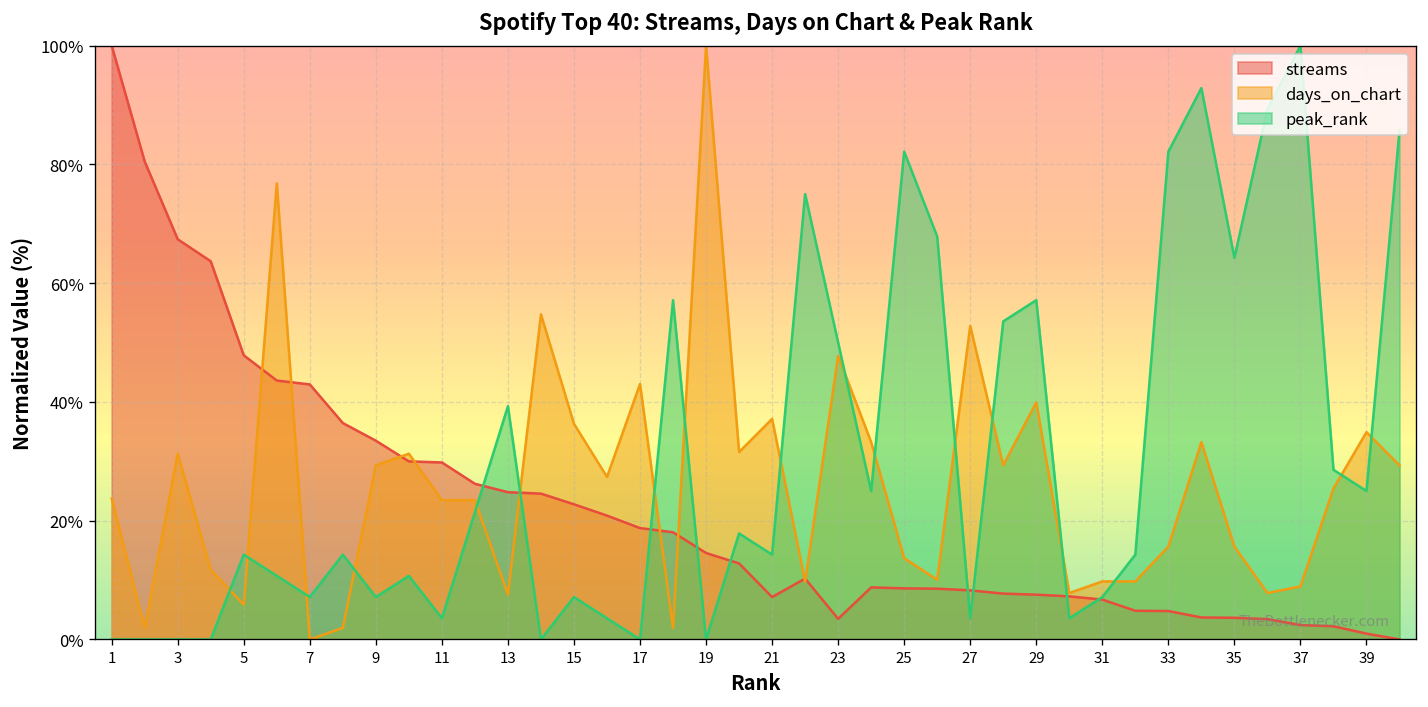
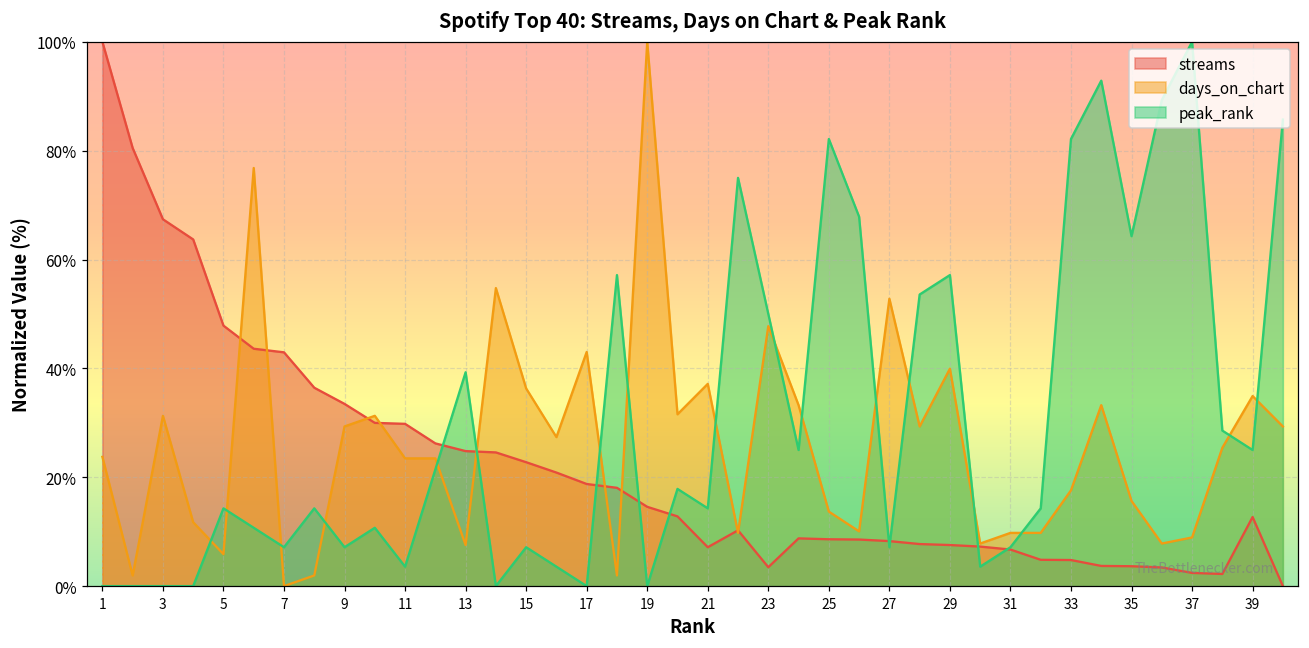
  {
    "streams": {
      "1": "100%",
      "3": "67%",
      "5": "48%",
      "7": "43%",
      "9": "33%",
      "11": "30%",
      "13": "25%",
      "15": "23%",
      "17": "19%",
      "19": "15%",
      "21": "7%",
      "23": "3%",
      "25": "9%",
      "27": "8%",
      "29": "8%",
      "33": "5%",
      "35": "4%",
      "37": "2%",
-     "39": "1%"
+     "39": "13%"
    },
    "days_on_chart": {
      "1": "24%",
      "3": "31%",
      "5": "6%",
      "7": "0%",
      "9": "29%",
      "11": "23%",
      "13": "8%",
      "15": "36%",
      "17": "43%",
      "19": "100%",
      "21": "37%",
      "23": "48%",
      "25": "14%",
      "27": "53%",
      "29": "40%",
      "31": "10%",
-     "33": "16%",
+     "33": "18%",
      "35": "16%",
      "37": "9%",
      "39": "35%"
    },
    "peak_rank": {
      "1": "0%",
      "3": "0%",
      "5": "14%",
      "7": "7%",
      "9": "7%",
      "11": "4%",
      "13": "39%",
      "15": "7%",
      "17": "0%",
      "19": "0%",
      "21": "14%",
      "23": "50%",
      "25": "82%",
-     "27": "4%",
+     "27": "7%",
      "29": "57%",
      "33": "82%",
      "35": "64%",
      "37": "100%",
      "39": "25%"
    }
  }
